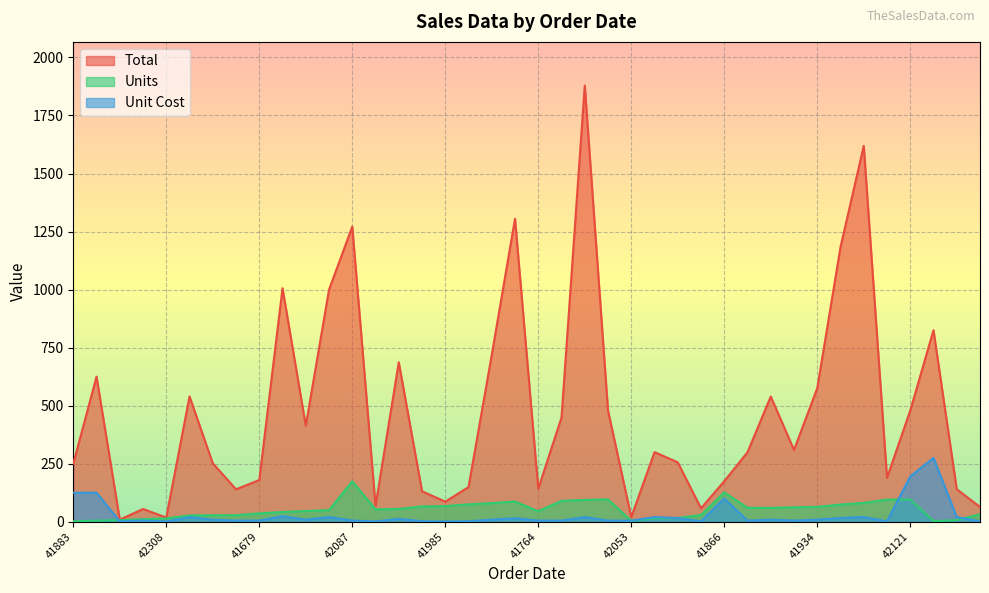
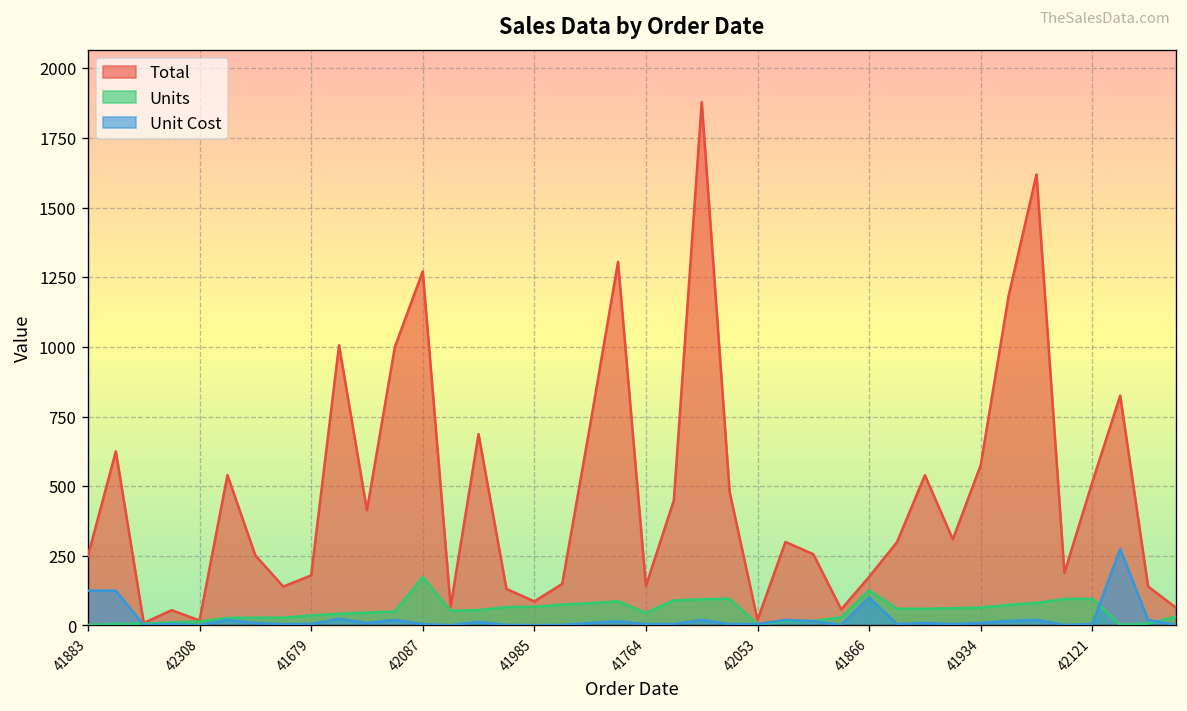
  {
    "Total": {
      "41883": 250,
      "41679": 180,
      "42087": 1270,
      "41985": 90,
      "41764": 140,
      "42053": 20,
      "41866": 170,
      "41934": 580,
-     "42121": 480
+     "42121": 510
    },
    "Units": {
      "41883": 0,
      "41679": 40,
      "42087": 170,
      "41985": 70,
      "41764": 50,
      "41866": 130,
      "41934": 60,
      "42121": 100
    },
    "Unit Cost": {
      "41883": 130,
      "42308": 0,
      "41679": 0,
      "42087": 0,
      "41985": 0,
      "41764": 0,
      "41866": 100,
      "41934": 10,
-     "42121": 190
+     "42121": 0
    }
  }
